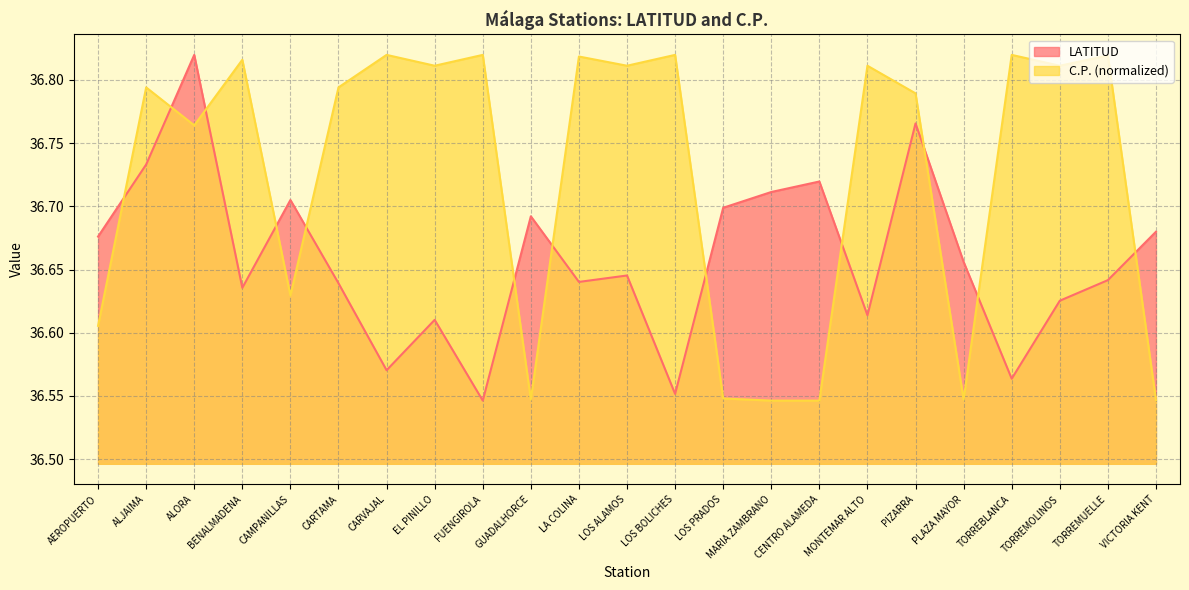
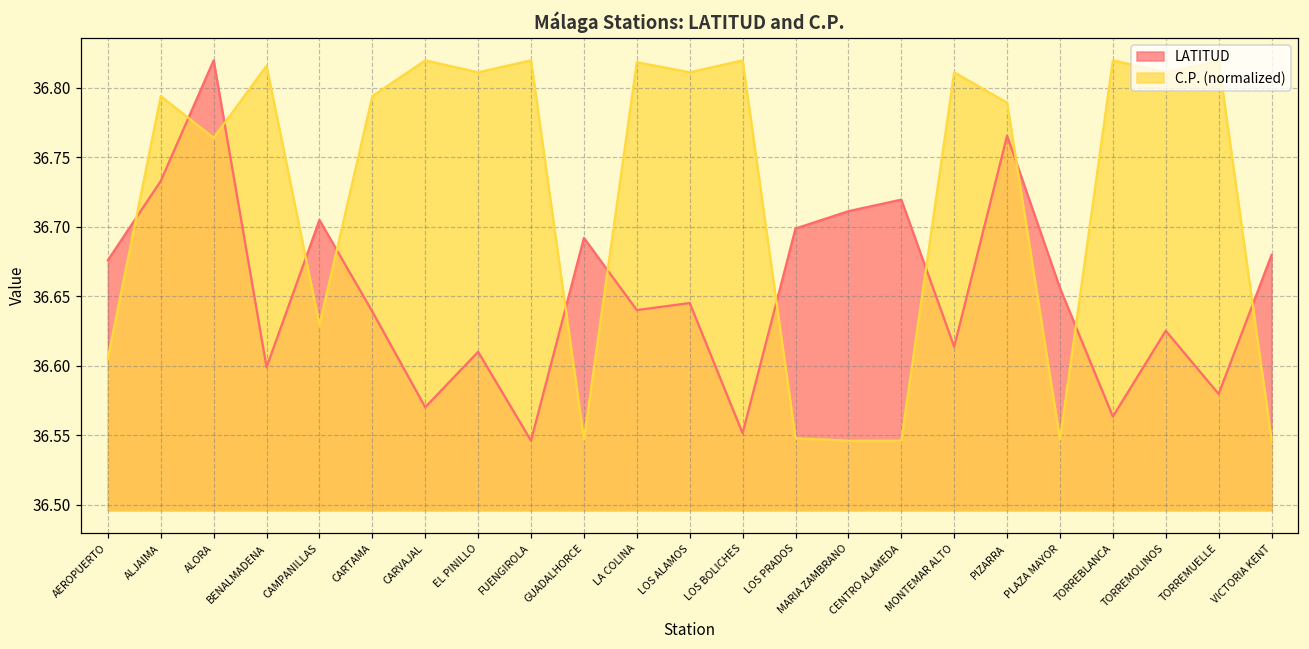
  {
    "LATITUD": {
      "AEROPUERTO": 36.676,
      "ALJAIMA": 36.733,
      "ALORA": 36.820,
-     "BENALMADENA": 36.636,
+     "BENALMADENA": 36.599,
      "CAMPANILLAS": 36.705,
      "CARTAMA": 36.639,
      "CARVAJAL": 36.570,
      "EL PINILLO": 36.610,
      "FUENGIROLA": 36.546,
      "GUADALHORCE": 36.692,
      "LA COLINA": 36.640,
      "LOS ALAMOS": 36.645,
      "LOS BOLICHES": 36.552,
      "LOS PRADOS": 36.699,
      "MARIA ZAMBRANO": 36.711,
      "CENTRO ALAMEDA": 36.720,
      "MONTEMAR ALTO": 36.614,
      "PIZARRA": 36.766,
      "PLAZA MAYOR": 36.656,
      "TORREBLANCA": 36.564,
      "TORREMOLINOS": 36.625,
-     "TORREMUELLE": 36.642,
+     "TORREMUELLE": 36.580,
      "VICTORIA KENT": 36.680
    },
    "C.P. (normalized)": {
      "AEROPUERTO": 36.605,
      "ALJAIMA": 36.794,
      "ALORA": 36.764,
      "BENALMADENA": 36.816,
      "CAMPANILLAS": 36.629,
      "CARTAMA": 36.794,
      "CARVAJAL": 36.820,
      "EL PINILLO": 36.811,
      "FUENGIROLA": 36.820,
      "GUADALHORCE": 36.547,
      "LA COLINA": 36.819,
      "LOS ALAMOS": 36.811,
      "LOS BOLICHES": 36.820,
      "LOS PRADOS": 36.548,
      "MARIA ZAMBRANO": 36.546,
      "CENTRO ALAMEDA": 36.546,
      "MONTEMAR ALTO": 36.811,
      "PIZARRA": 36.789,
      "PLAZA MAYOR": 36.547,
      "TORREBLANCA": 36.820,
      "VICTORIA KENT": 36.547
    }
  }
